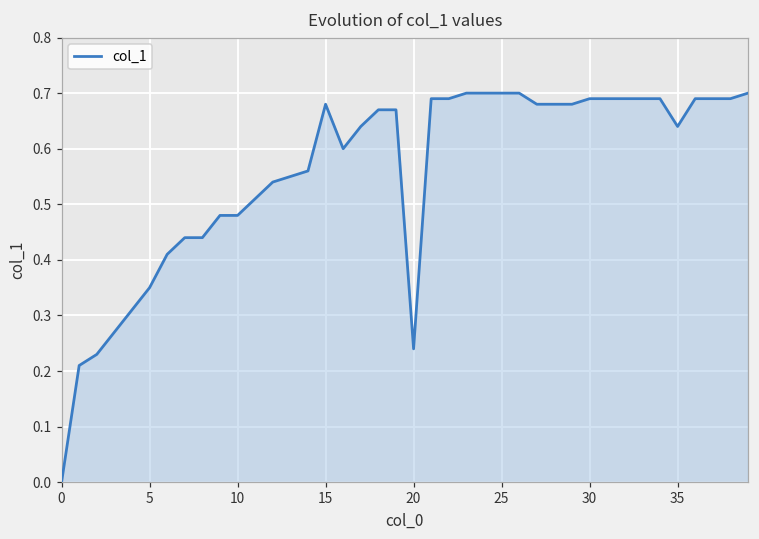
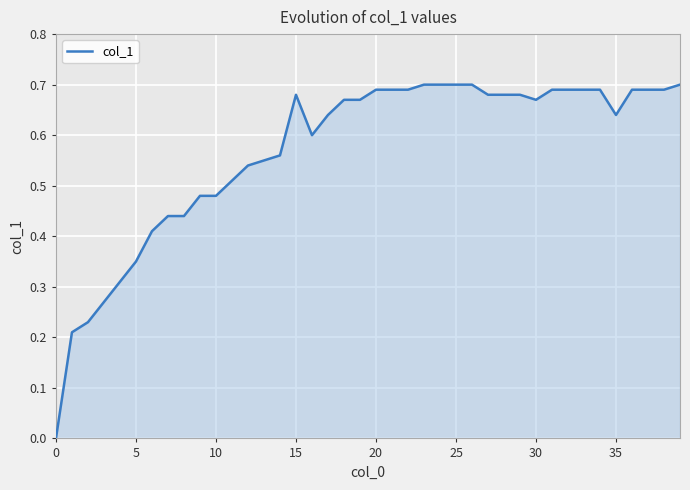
  {
    "0": 0.00,
    "5": 0.35,
    "10": 0.48,
    "15": 0.68,
-   "20": 0.24,
+   "20": 0.69,
    "25": 0.70,
-   "30": 0.69,
+   "30": 0.67,
    "35": 0.64
  }
